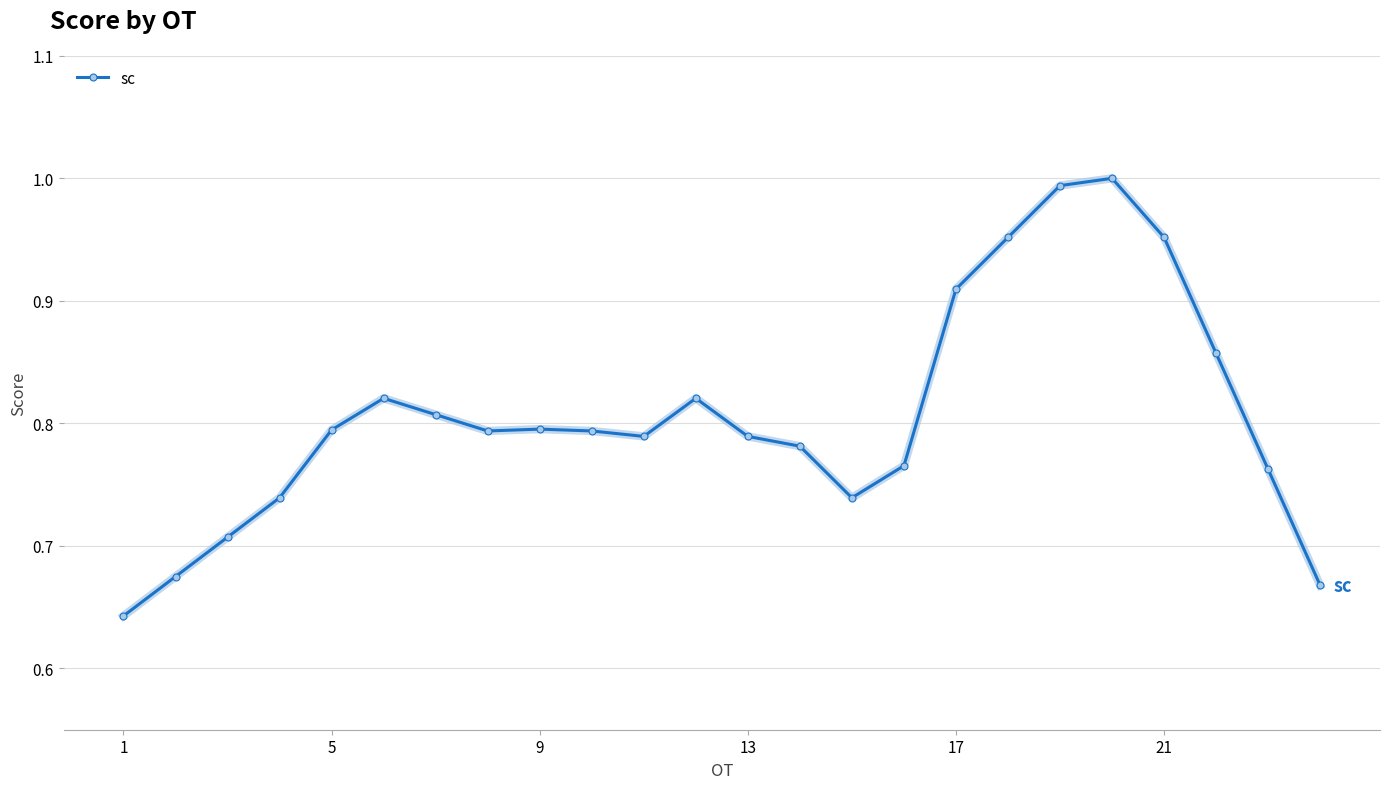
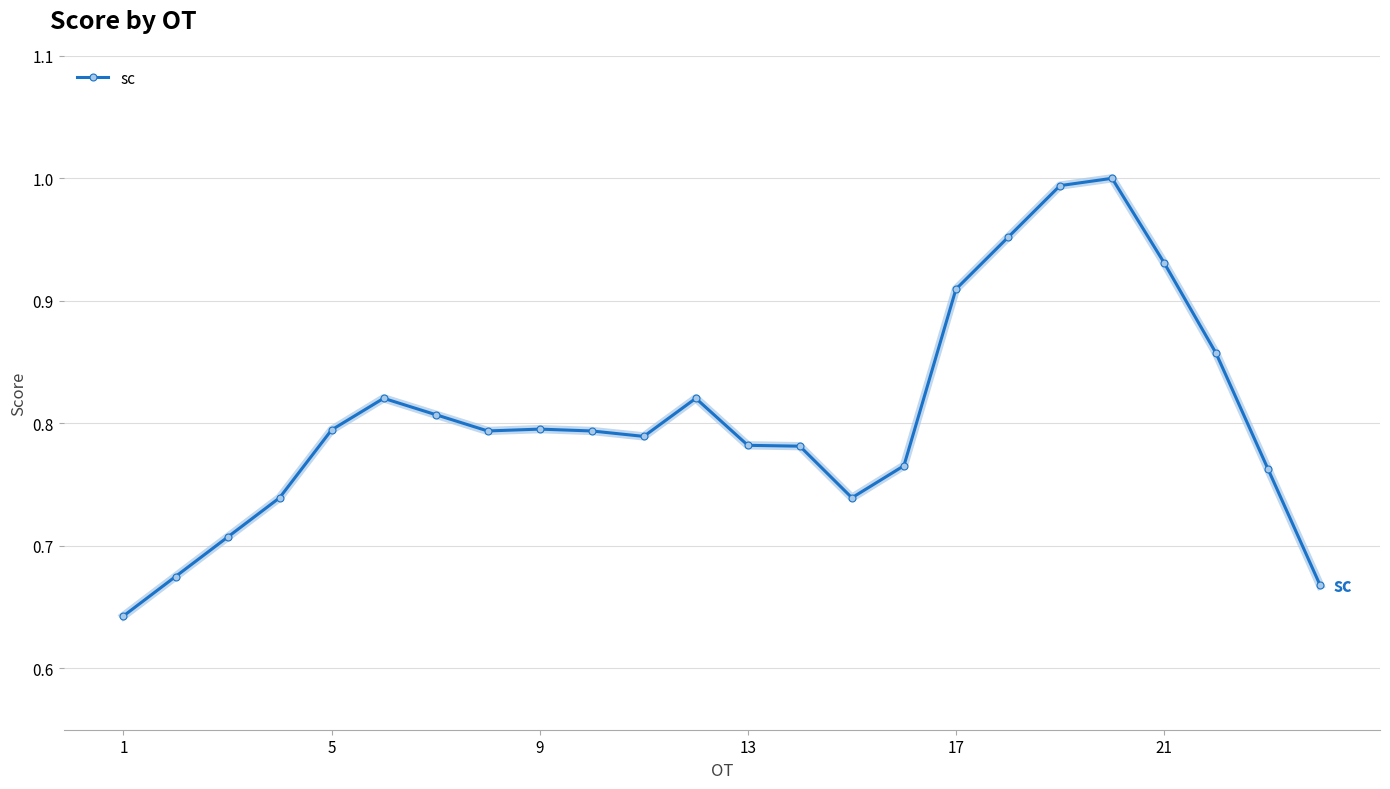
  {
    "1": 0.643,
    "5": 0.795,
    "9": 0.795,
-   "13": 0.789,
+   "13": 0.782,
    "17": 0.910,
-   "21": 0.952
+   "21": 0.931
  }
